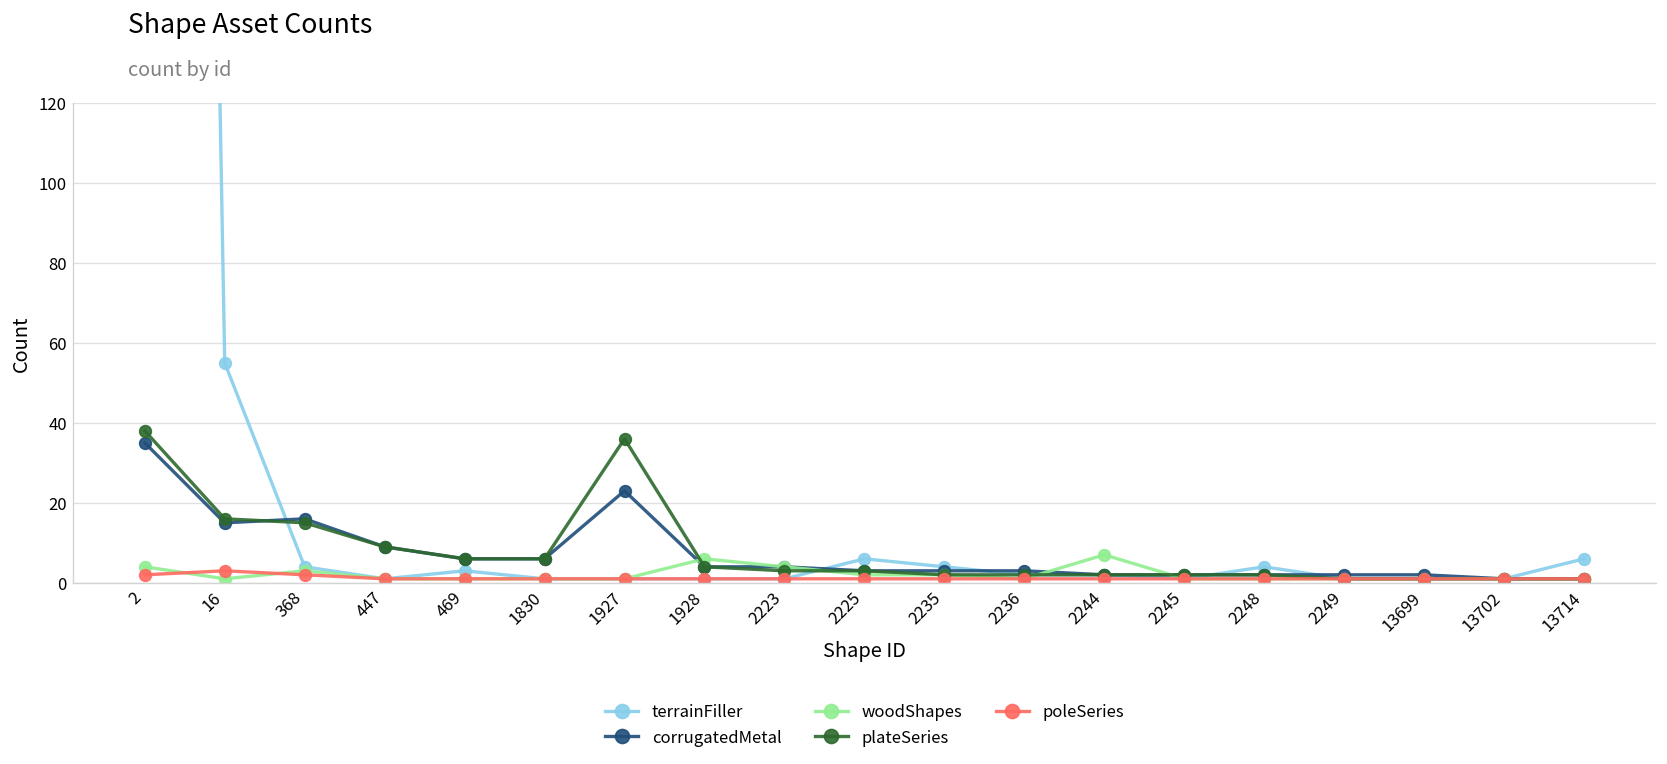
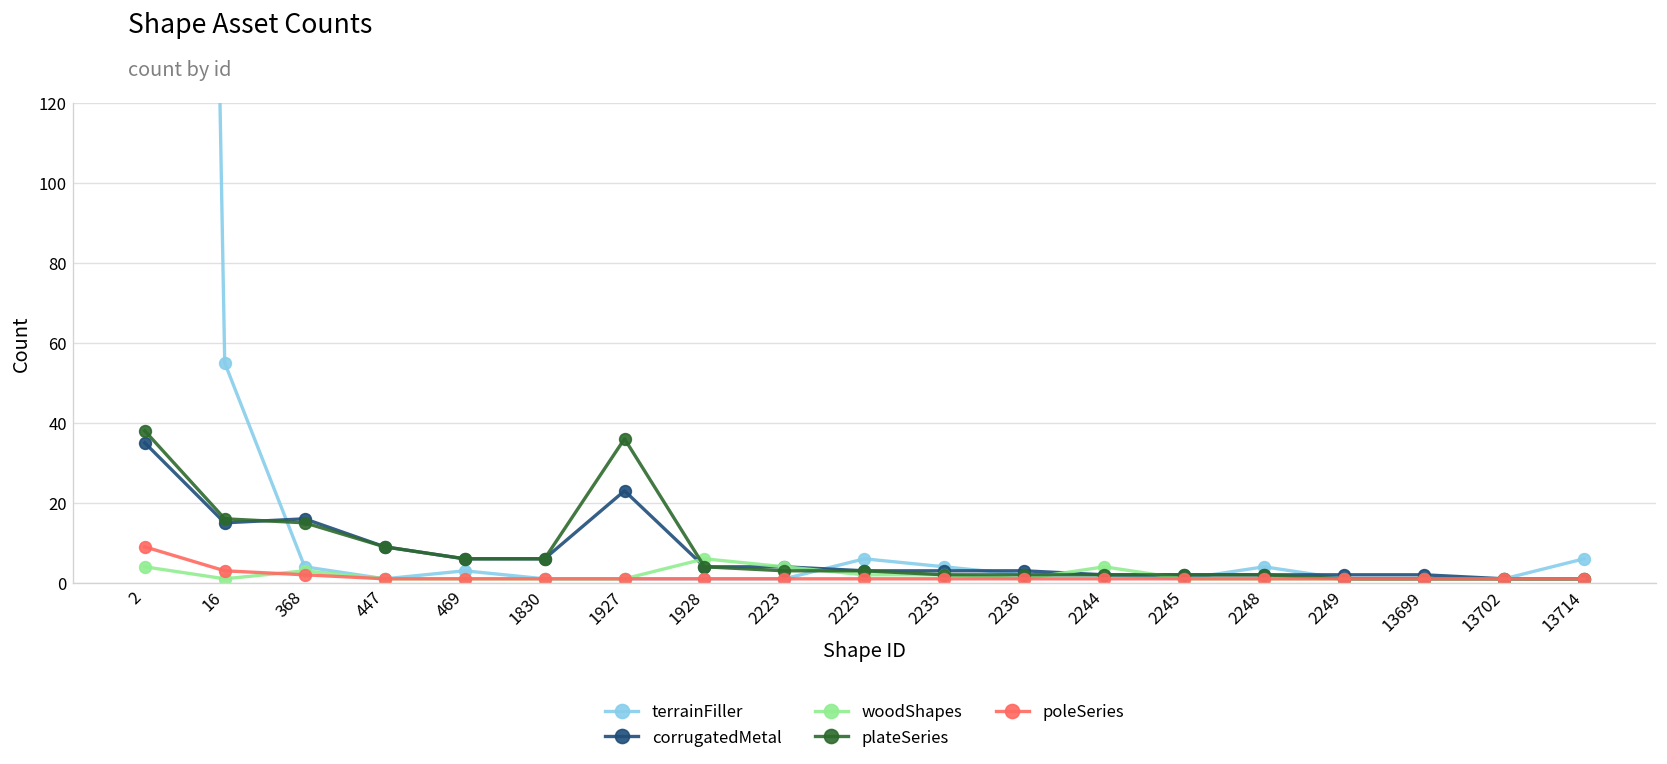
  {
    "terrainFiller": {
      "16": 55,
      "368": 4,
      "469": 3,
      "2225": 6,
      "2235": 4,
      "2248": 4,
      "13714": 6
    },
    "corrugatedMetal": {
      "2": 35,
      "16": 15,
      "368": 16,
      "1927": 23,
      "2235": 3,
      "2236": 3,
      "2249": 2,
      "13699": 2
    },
    "woodShapes": {
      "2": 4,
      "16": 1,
      "368": 3,
      "1928": 6,
      "2225": 2,
-     "2244": 7
+     "2244": 4
    },
    "plateSeries": {
      "2": 38,
      "16": 16,
      "368": 15,
      "1927": 36,
      "2223": 3
    },
    "poleSeries": {
-     "2": 2,
+     "2": 9,
      "16": 3,
      "368": 2,
      "2225": 1,
      "2235": 1,
      "2244": 1
    }
  }
